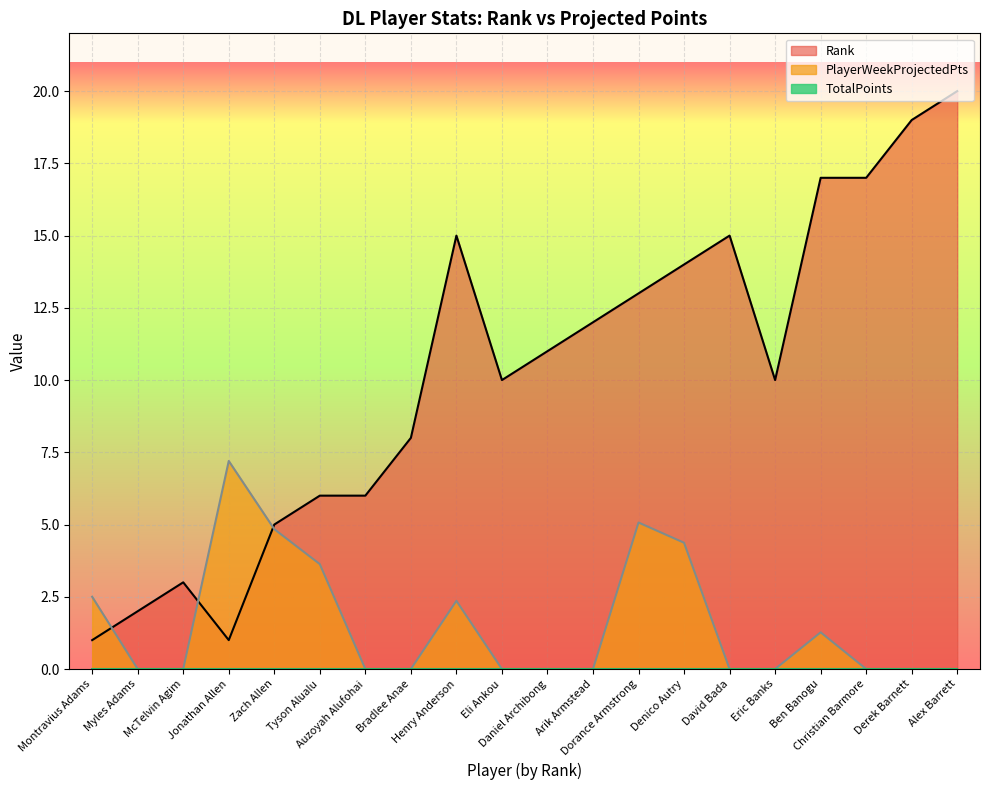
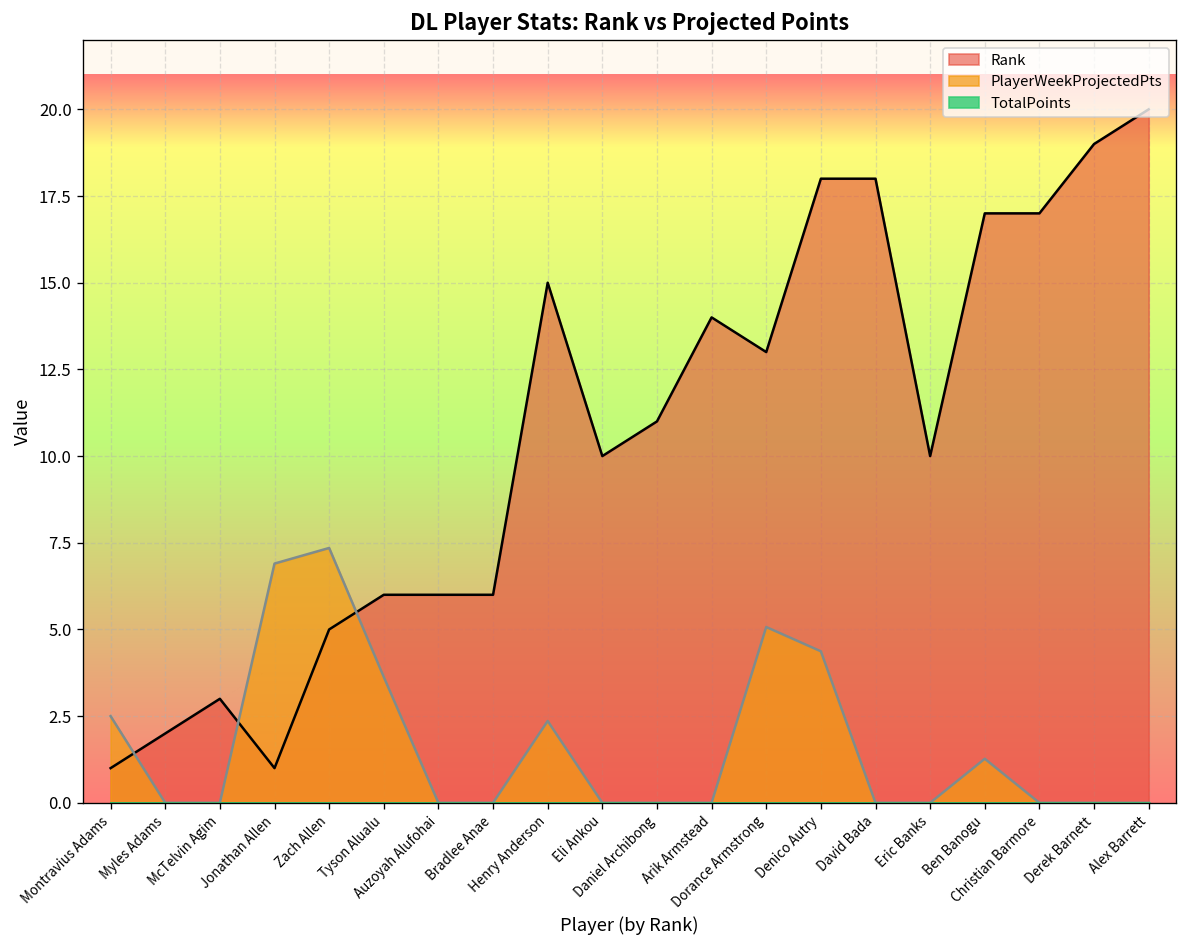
  {
    "Rank": {
      "Montravius Adams": 1,
      "Myles Adams": 2,
      "McTelvin Agim": 3,
      "Jonathan Allen": 1,
      "Zach Allen": 5,
      "Tyson Alualu": 6,
      "Auzoyah Alufohai": 6,
-     "Bradlee Anae": 8,
+     "Bradlee Anae": 6,
      "Henry Anderson": 15,
      "Eli Ankou": 10,
      "Daniel Archibong": 11,
-     "Arik Armstead": 12,
+     "Arik Armstead": 14,
      "Dorance Armstrong": 13,
-     "Denico Autry": 14,
-     "David Bada": 15,
+     "Denico Autry": 18,
+     "David Bada": 18,
      "Eric Banks": 10,
      "Ben Banogu": 17,
      "Christian Barmore": 17,
      "Derek Barnett": 19
    },
    "PlayerWeekProjectedPts": {
      "Montravius Adams": 2.5,
-     "Jonathan Allen": 7.2,
-     "Zach Allen": 4.8,
+     "Jonathan Allen": 6.9,
+     "Zach Allen": 7.4,
      "Tyson Alualu": 3.6,
      "Henry Anderson": 2.4,
      "Dorance Armstrong": 5.1,
      "Denico Autry": 4.4,
      "Ben Banogu": 1.3
    },
    "TotalPoints": {
      "Montravius Adams": 0.0,
      "Jonathan Allen": 0.0,
      "Zach Allen": 0.0,
      "Tyson Alualu": 0.0,
      "Henry Anderson": 0.0,
      "Dorance Armstrong": 0.0,
      "Denico Autry": 0.0,
      "Ben Banogu": 0.0
    }
  }
